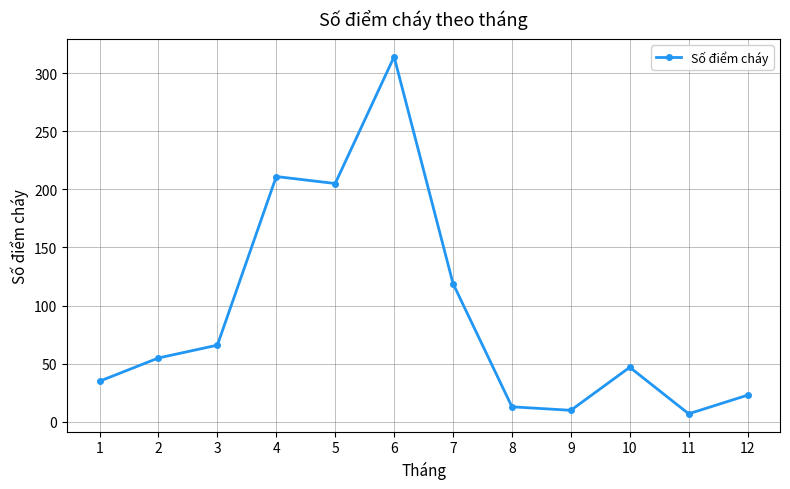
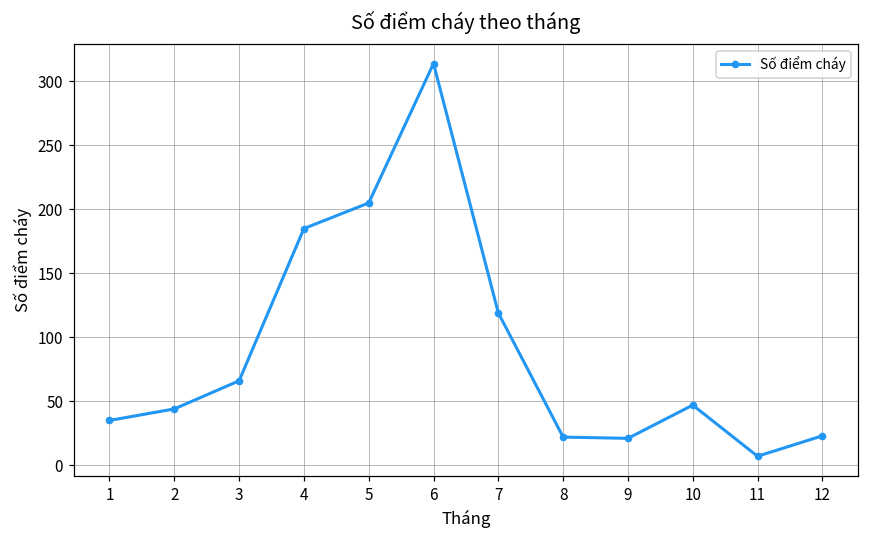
  {
    "1": 35,
-   "2": 55,
+   "2": 44,
    "3": 66,
-   "4": 211,
+   "4": 185,
    "5": 205,
    "6": 314,
    "7": 119,
-   "8": 13,
-   "9": 10,
+   "8": 22,
+   "9": 21,
    "10": 47,
    "11": 7,
    "12": 23
  }
